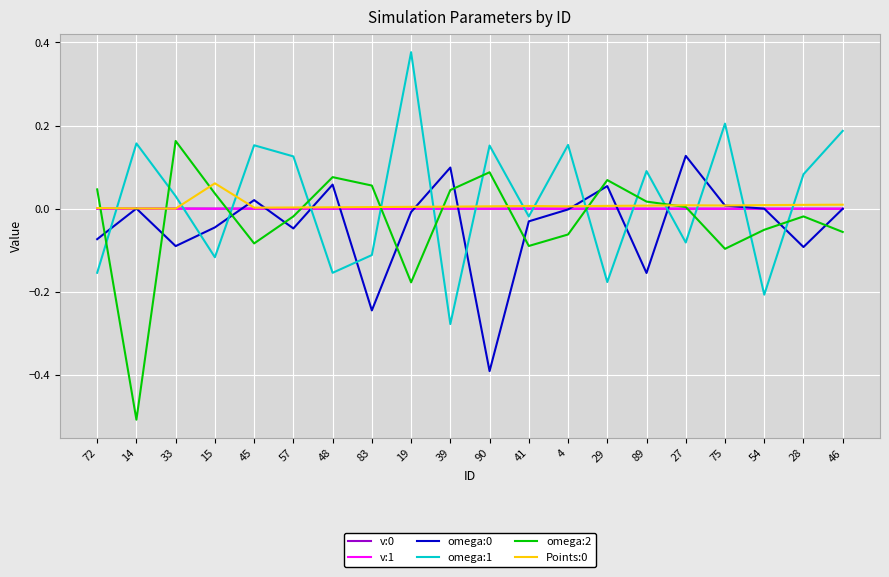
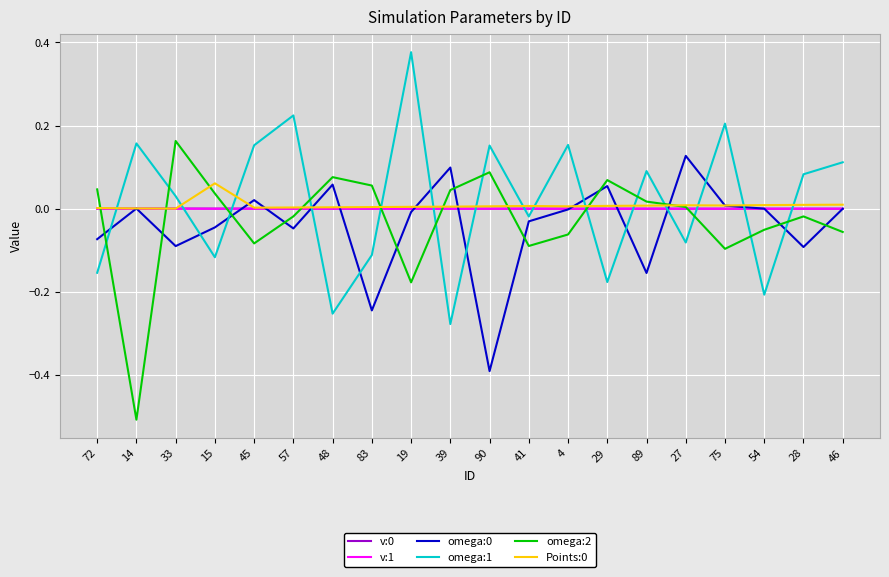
  {
    "v:1": {
      "15": 0.00,
      "41": 0.00,
      "29": 0.00,
      "89": 0.00,
      "75": 0.00,
      "28": 0.00
    },
    "omega:0": {
      "72": -0.07,
      "33": -0.09,
      "15": -0.04,
      "45": 0.02,
      "57": -0.05,
      "48": 0.06,
      "83": -0.24,
      "19": -0.01,
      "39": 0.10,
      "90": -0.39,
      "41": -0.03,
      "29": 0.05,
      "89": -0.15,
      "27": 0.13,
      "28": -0.09
    },
    "omega:1": {
      "72": -0.15,
      "14": 0.16,
      "33": 0.03,
      "15": -0.12,
      "45": 0.15,
-     "57": 0.13,
-     "48": -0.15,
+     "57": 0.22,
+     "48": -0.25,
      "83": -0.11,
      "19": 0.38,
      "39": -0.28,
      "90": 0.15,
      "41": -0.02,
      "4": 0.15,
      "29": -0.18,
      "89": 0.09,
      "27": -0.08,
      "75": 0.20,
      "54": -0.21,
      "28": 0.08,
-     "46": 0.19
+     "46": 0.11
    },
    "omega:2": {
      "72": 0.05,
      "14": -0.51,
      "33": 0.16,
      "15": 0.04,
      "45": -0.08,
      "57": -0.02,
      "48": 0.08,
      "83": 0.06,
      "19": -0.18,
      "39": 0.04,
      "90": 0.09,
      "41": -0.09,
      "4": -0.06,
      "29": 0.07,
      "89": 0.02,
      "75": -0.10,
      "54": -0.05,
      "28": -0.02,
      "46": -0.06
    },
    "Points:0": {
      "15": 0.06,
      "41": 0.01,
      "29": 0.01,
      "89": 0.01,
      "54": 0.01,
      "28": 0.01,
      "46": 0.01
    }
  }
